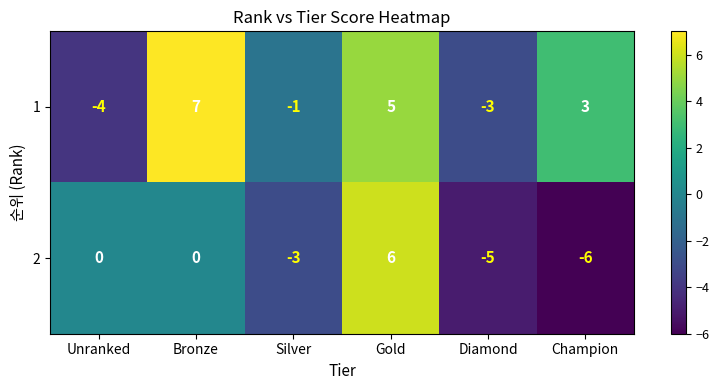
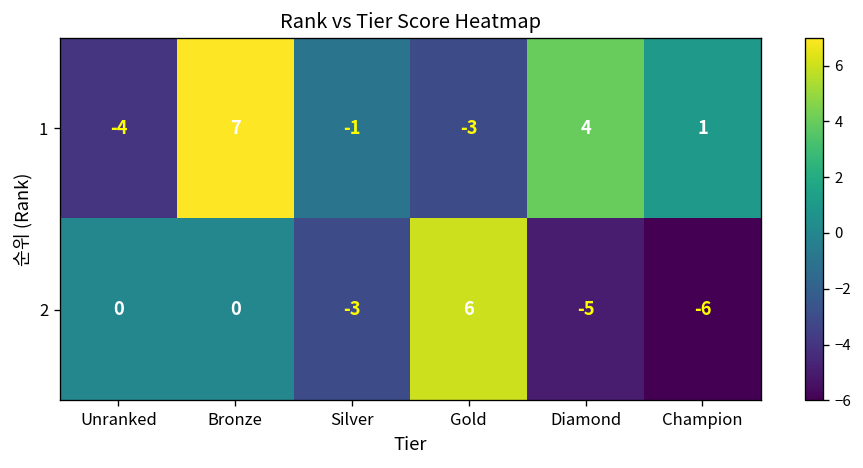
  {
    "1": {
      "Unranked": -4,
      "Bronze": 7,
      "Silver": -1,
-     "Gold": 5,
-     "Diamond": -3,
-     "Champion": 3
+     "Gold": -3,
+     "Diamond": 4,
+     "Champion": 1
    },
    "2": {
      "Unranked": 0,
      "Bronze": 0,
      "Silver": -3,
      "Gold": 6,
      "Diamond": -5,
      "Champion": -6
    }
  }
